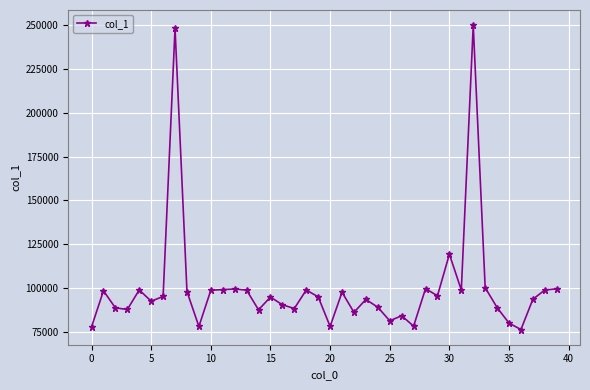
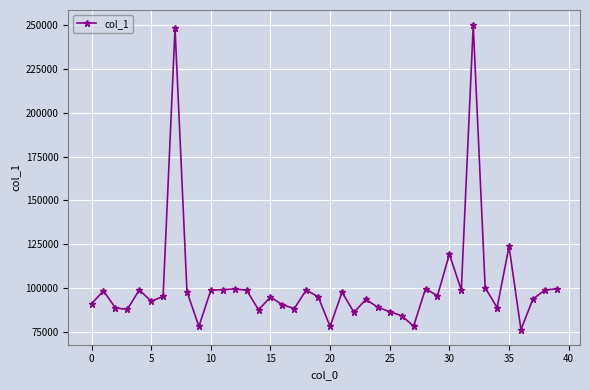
  {
-   "0": 78000,
+   "0": 91000,
    "5": 93000,
    "10": 99000,
    "15": 95000,
    "20": 78000,
-   "25": 81000,
+   "25": 87000,
    "30": 119000,
-   "35": 80000
+   "35": 124000
  }
